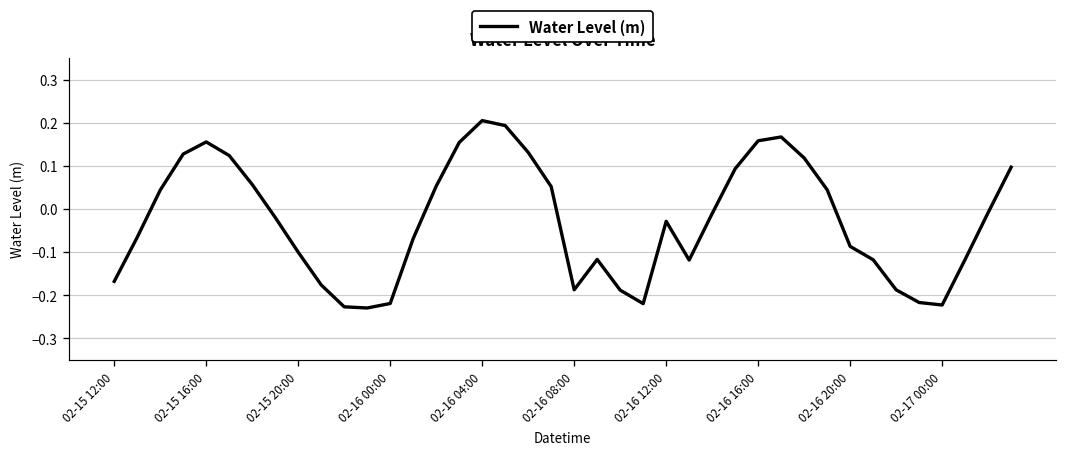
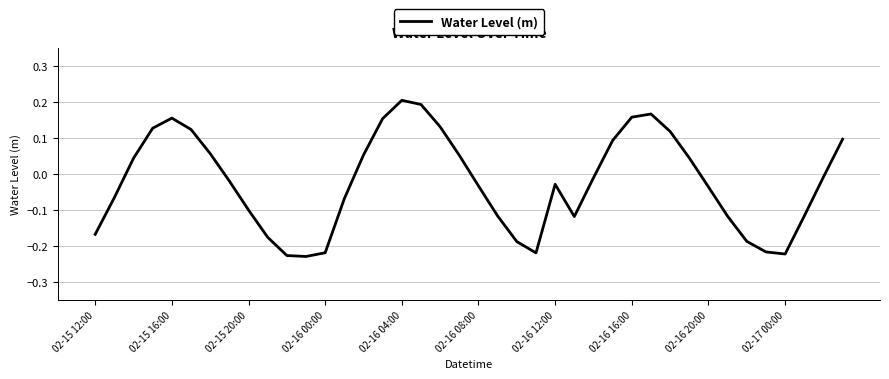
  {
    "02-15 12:00": -0.17,
    "02-15 16:00": 0.16,
    "02-15 20:00": -0.10,
    "02-16 00:00": -0.22,
    "02-16 04:00": 0.20,
-   "02-16 08:00": -0.19,
+   "02-16 08:00": -0.03,
    "02-16 12:00": -0.03,
    "02-16 16:00": 0.16,
-   "02-16 20:00": -0.09,
+   "02-16 20:00": -0.04,
    "02-17 00:00": -0.22
  }
